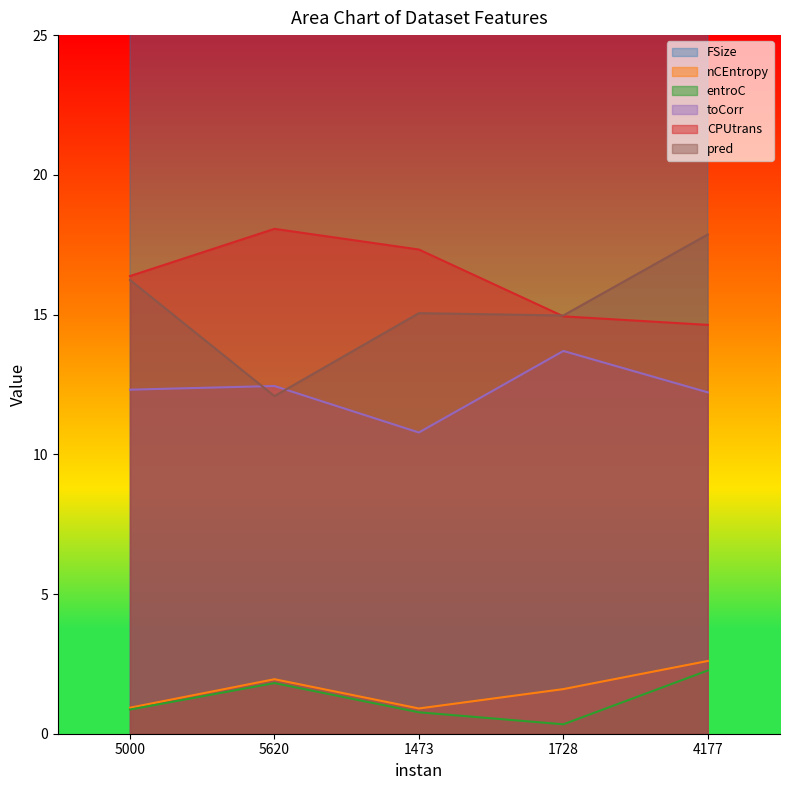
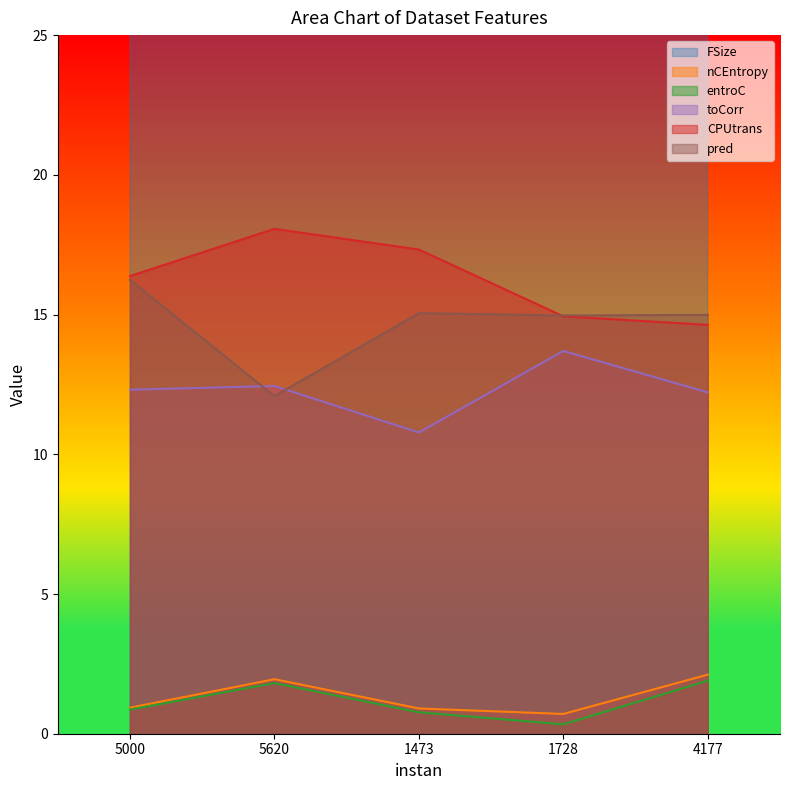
  {
    "nCEntropy": {
      "5620": 2.0,
      "1473": 0.9,
-     "1728": 1.6,
-     "4177": 2.6
+     "1728": 0.7,
+     "4177": 2.1
    },
    "entroC": {
      "5620": 1.8,
      "1473": 0.8,
      "1728": 0.3,
-     "4177": 2.3
+     "4177": 1.9
    },
    "CPUtrans": {
      "5000": 16.4,
      "5620": 18.1,
      "1473": 17.3,
      "4177": 14.6
    },
    "pred": {
      "5000": 16.2,
      "5620": 12.1,
      "1473": 15.1,
-     "4177": 17.9
+     "4177": 15.0
    }
  }
